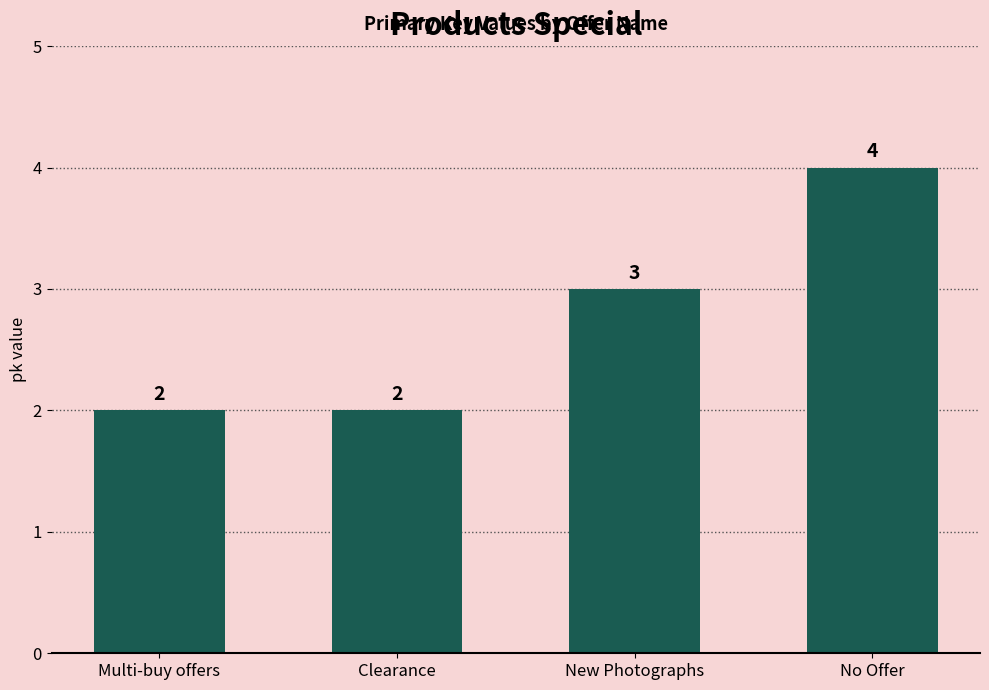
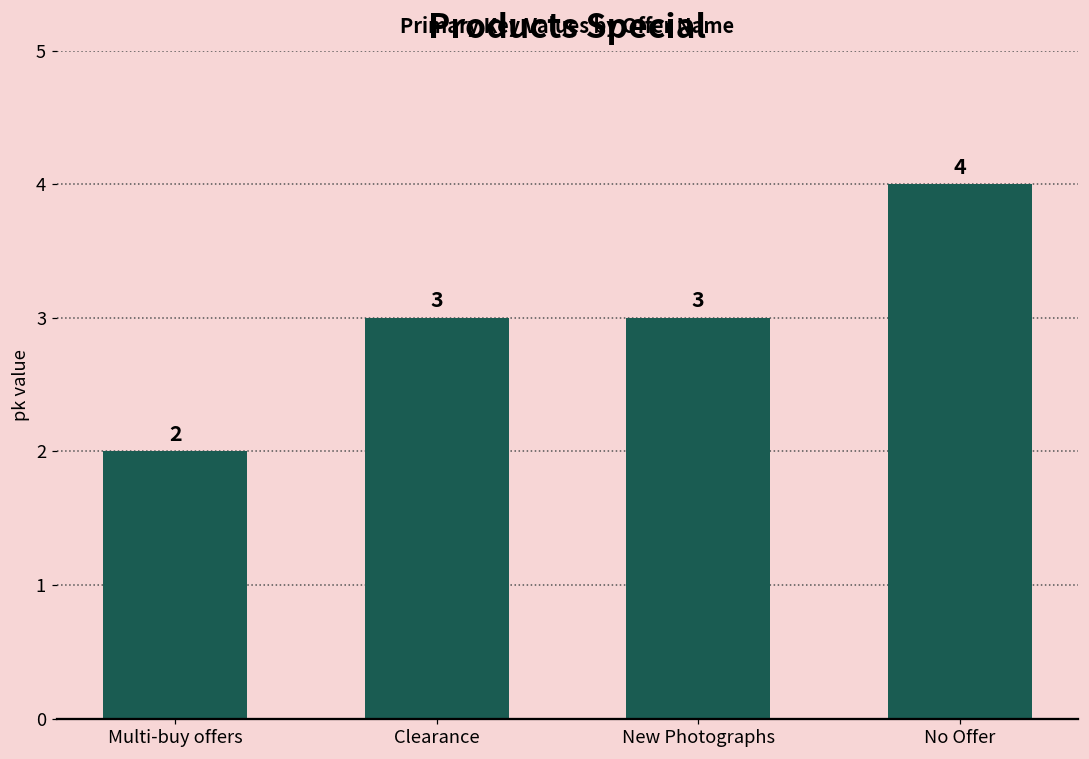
  {
    "Multi-buy offers": 2,
-   "Clearance": 2,
+   "Clearance": 3,
    "New Photographs": 3,
    "No Offer": 4
  }
